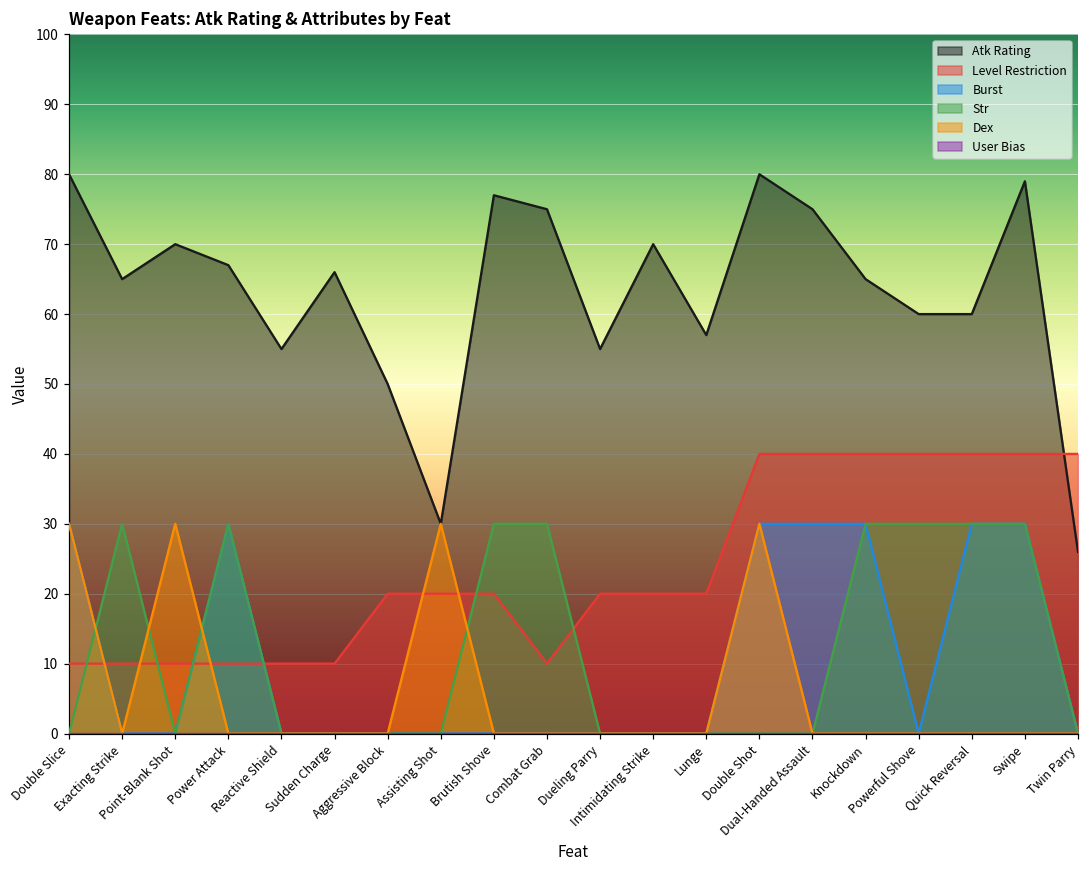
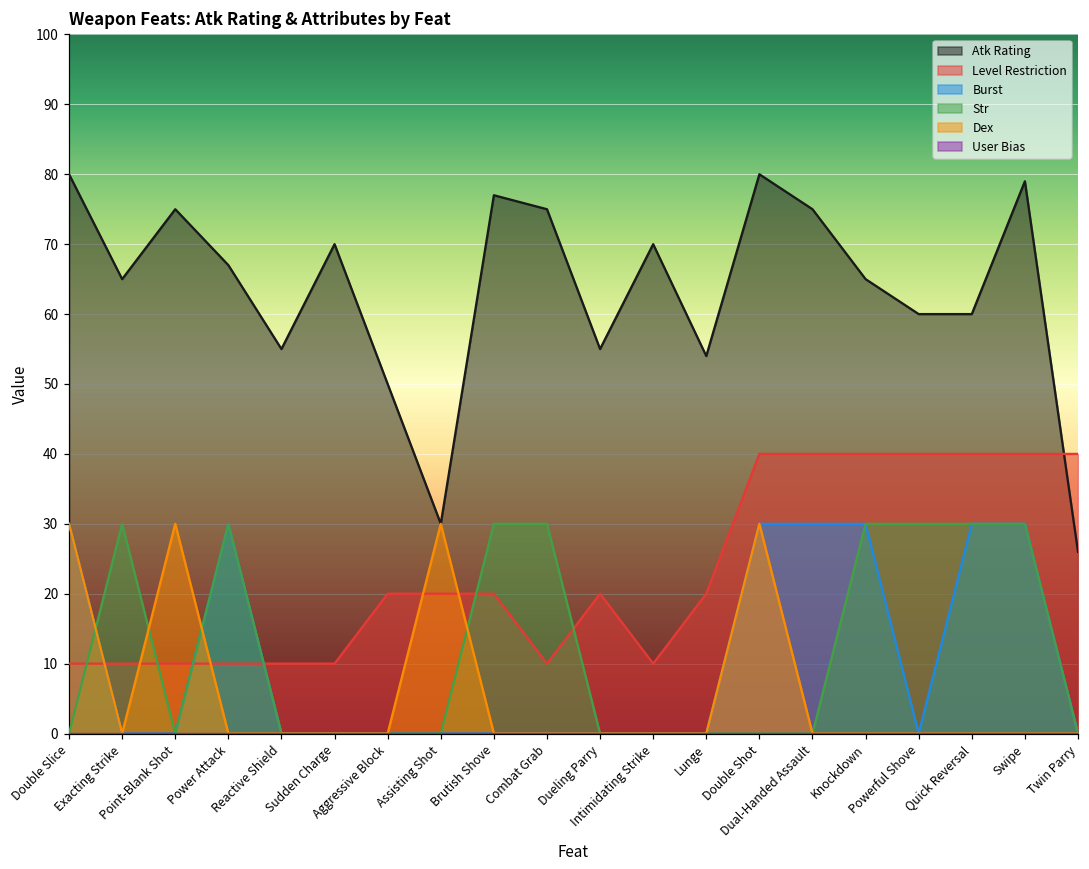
  {
    "Atk Rating": {
      "Double Slice": 80,
      "Exacting Strike": 65,
-     "Point-Blank Shot": 70,
+     "Point-Blank Shot": 75,
      "Power Attack": 67,
      "Reactive Shield": 55,
-     "Sudden Charge": 66,
+     "Sudden Charge": 70,
      "Aggressive Block": 50,
      "Brutish Shove": 77,
      "Combat Grab": 75,
      "Dueling Parry": 55,
      "Intimidating Strike": 70,
-     "Lunge": 57,
+     "Lunge": 54,
      "Double Shot": 80,
      "Dual-Handed Assault": 75,
      "Knockdown": 65,
      "Powerful Shove": 60,
      "Quick Reversal": 60,
      "Swipe": 79,
      "Twin Parry": 26
    },
    "Level Restriction": {
      "Double Slice": 10,
      "Exacting Strike": 10,
      "Point-Blank Shot": 10,
      "Power Attack": 10,
      "Reactive Shield": 10,
      "Sudden Charge": 10,
      "Aggressive Block": 20,
      "Assisting Shot": 20,
      "Brutish Shove": 20,
      "Combat Grab": 10,
      "Dueling Parry": 20,
-     "Intimidating Strike": 20,
+     "Intimidating Strike": 10,
      "Lunge": 20,
      "Double Shot": 40,
      "Dual-Handed Assault": 40,
      "Knockdown": 40,
      "Powerful Shove": 40,
      "Quick Reversal": 40,
      "Swipe": 40,
      "Twin Parry": 40
    },
    "Burst": {
      "Dual-Handed Assault": 30
    },
    "Str": {
      "Exacting Strike": 30,
      "Brutish Shove": 30,
      "Combat Grab": 30,
      "Powerful Shove": 30
    },
    "Dex": {
      "Point-Blank Shot": 30
    }
  }
